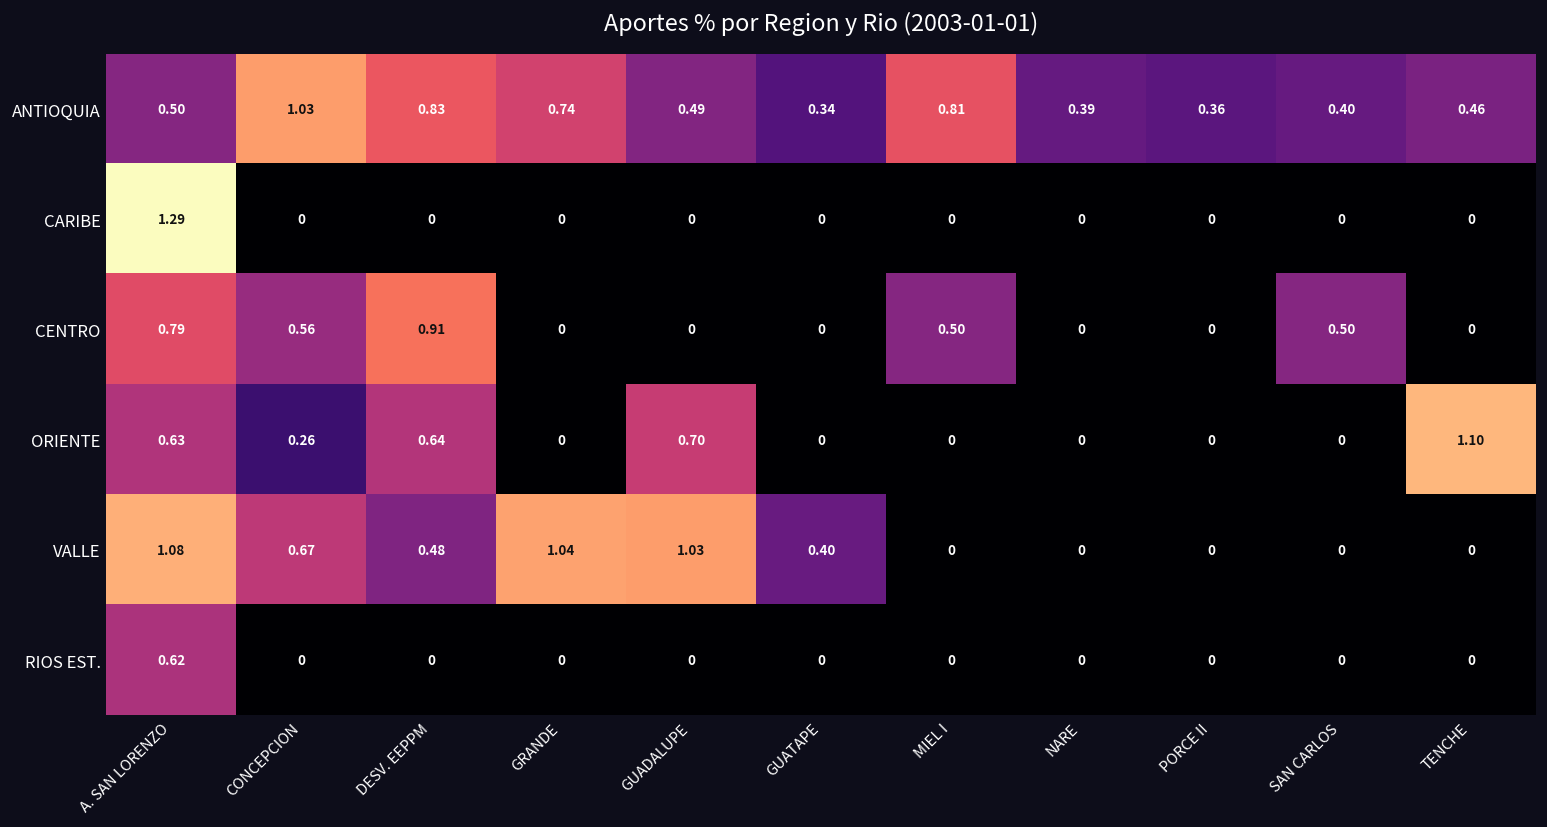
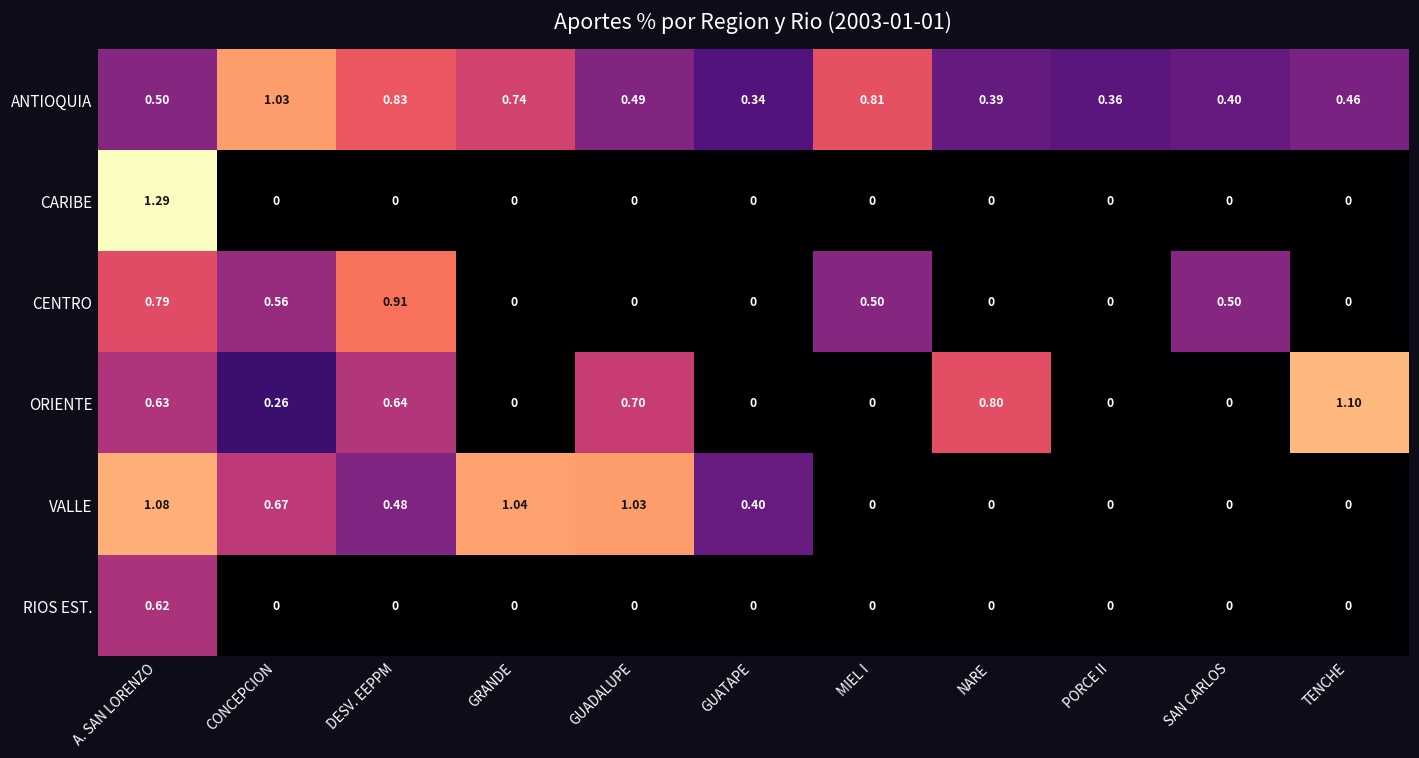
  {
    "ANTIOQUIA": {
      "A. SAN LORENZO": 0.50,
      "CONCEPCION": 1.03,
      "DESV. EEPPM": 0.83,
      "GRANDE": 0.74,
      "GUADALUPE": 0.49,
      "GUATAPE": 0.34,
      "MIEL I": 0.81,
      "NARE": 0.39,
      "PORCE II": 0.36,
      "SAN CARLOS": 0.40,
      "TENCHE": 0.46
    },
    "CARIBE": {
      "A. SAN LORENZO": 1.29,
      "CONCEPCION": 0,
      "DESV. EEPPM": 0,
      "GRANDE": 0,
      "GUADALUPE": 0,
      "GUATAPE": 0,
      "MIEL I": 0,
      "NARE": 0,
      "PORCE II": 0,
      "SAN CARLOS": 0,
      "TENCHE": 0
    },
    "CENTRO": {
      "A. SAN LORENZO": 0.79,
      "CONCEPCION": 0.56,
      "DESV. EEPPM": 0.91,
      "GRANDE": 0,
      "GUADALUPE": 0,
      "GUATAPE": 0,
      "MIEL I": 0.50,
      "NARE": 0,
      "PORCE II": 0,
      "SAN CARLOS": 0.50,
      "TENCHE": 0
    },
    "ORIENTE": {
      "A. SAN LORENZO": 0.63,
      "CONCEPCION": 0.26,
      "DESV. EEPPM": 0.64,
      "GRANDE": 0,
      "GUADALUPE": 0.70,
      "GUATAPE": 0,
      "MIEL I": 0,
-     "NARE": 0,
+     "NARE": 0.80,
      "PORCE II": 0,
      "SAN CARLOS": 0,
      "TENCHE": 1.10
    },
    "VALLE": {
      "A. SAN LORENZO": 1.08,
      "CONCEPCION": 0.67,
      "DESV. EEPPM": 0.48,
      "GRANDE": 1.04,
      "GUADALUPE": 1.03,
      "GUATAPE": 0.40,
      "MIEL I": 0,
      "NARE": 0,
      "PORCE II": 0,
      "SAN CARLOS": 0,
      "TENCHE": 0
    },
    "RIOS EST.": {
      "A. SAN LORENZO": 0.62,
      "CONCEPCION": 0,
      "DESV. EEPPM": 0,
      "GRANDE": 0,
      "GUADALUPE": 0,
      "GUATAPE": 0,
      "MIEL I": 0,
      "NARE": 0,
      "PORCE II": 0,
      "SAN CARLOS": 0,
      "TENCHE": 0
    }
  }
